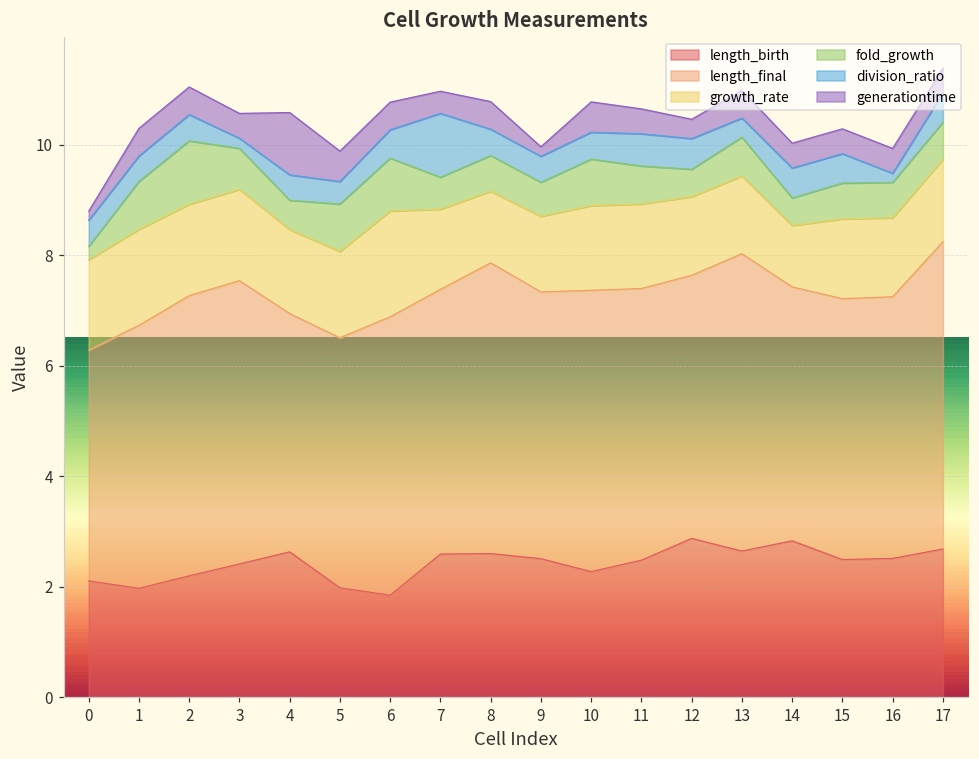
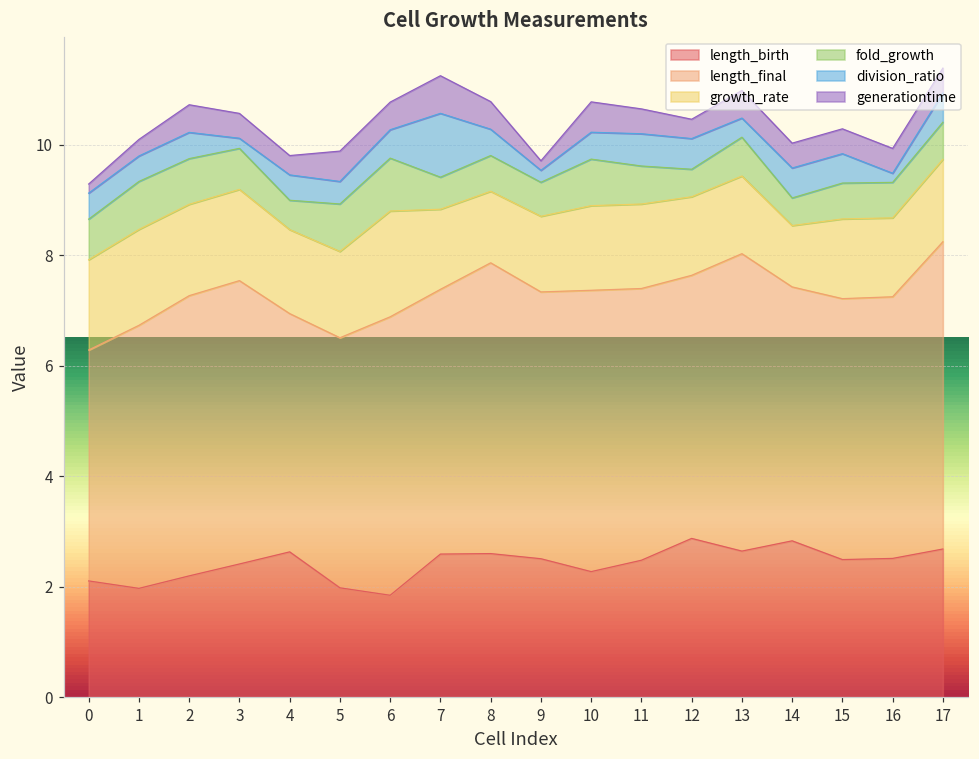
  {
    "fold_growth": {
-     "0": 0.2,
+     "0": 0.7,
      "1": 0.9,
-     "2": 1.1,
+     "2": 0.8,
      "3": 0.7,
      "4": 0.5,
      "5": 0.9,
      "6": 1.0,
      "7": 0.6,
      "8": 0.6,
      "9": 0.6,
      "10": 0.8,
      "11": 0.7,
      "12": 0.5,
      "13": 0.7,
      "14": 0.5,
      "15": 0.6,
      "16": 0.6,
      "17": 0.7
    },
    "division_ratio": {
      "0": 0.5,
      "1": 0.5,
      "2": 0.5,
      "3": 0.2,
      "4": 0.5,
      "5": 0.4,
      "6": 0.5,
      "7": 1.2,
      "8": 0.5,
-     "9": 0.5,
+     "9": 0.2,
      "10": 0.5,
      "11": 0.6,
      "12": 0.6,
      "13": 0.3,
      "14": 0.5,
      "15": 0.5,
      "16": 0.2
    },
    "generationtime": {
      "0": 0.2,
-     "1": 0.5,
+     "1": 0.3,
      "2": 0.5,
      "3": 0.4,
-     "4": 1.1,
+     "4": 0.3,
      "5": 0.6,
      "6": 0.5,
-     "7": 0.4,
+     "7": 0.7,
      "8": 0.5,
      "9": 0.2,
      "10": 0.6,
      "11": 0.5,
      "12": 0.3,
      "14": 0.5,
      "15": 0.4,
      "16": 0.5
    }
  }
